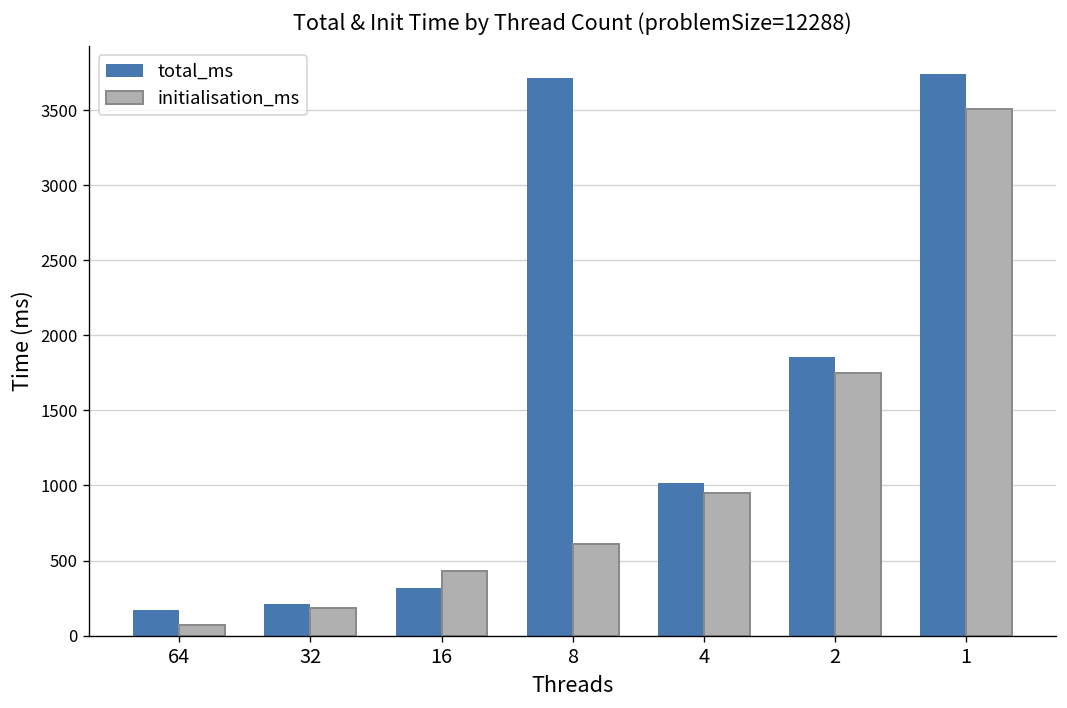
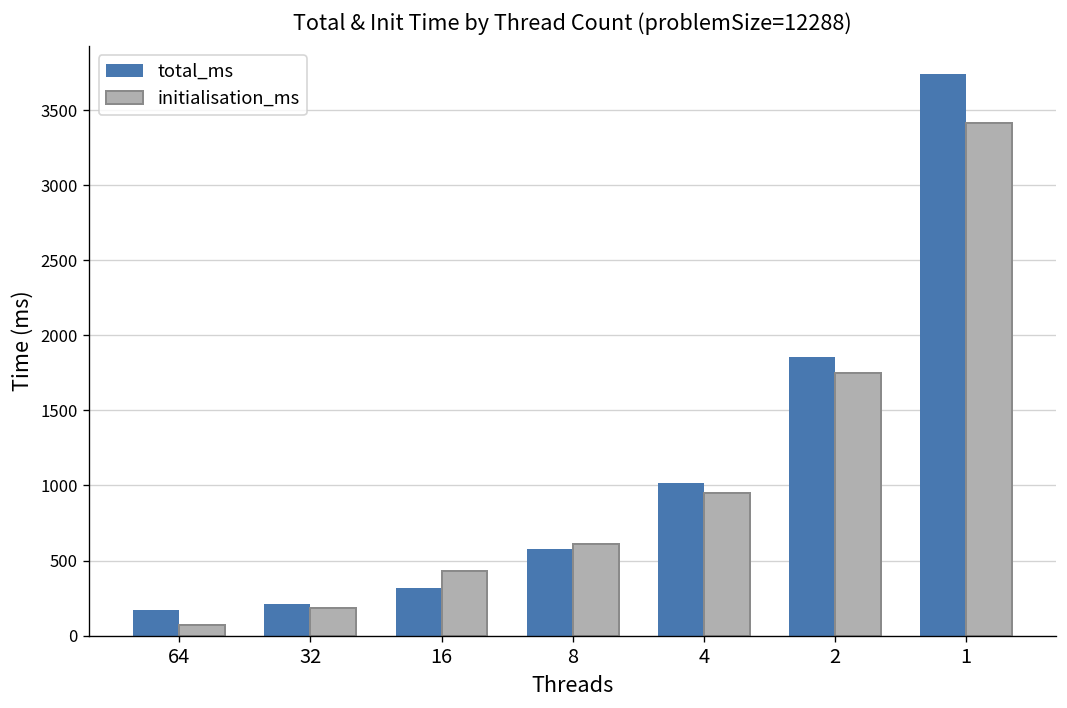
  {
    "total_ms": {
      "64": 170,
      "32": 210,
      "16": 320,
-     "8": 3720,
+     "8": 580,
      "4": 1020,
      "2": 1860,
      "1": 3740
    },
    "initialisation_ms": {
      "64": 70,
      "32": 190,
      "16": 430,
      "8": 610,
      "4": 950,
      "2": 1750,
-     "1": 3500
+     "1": 3420
    }
  }
